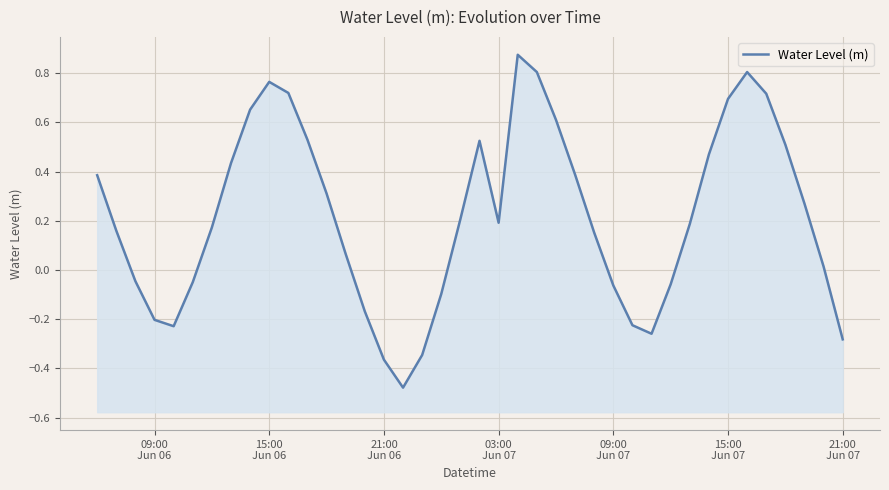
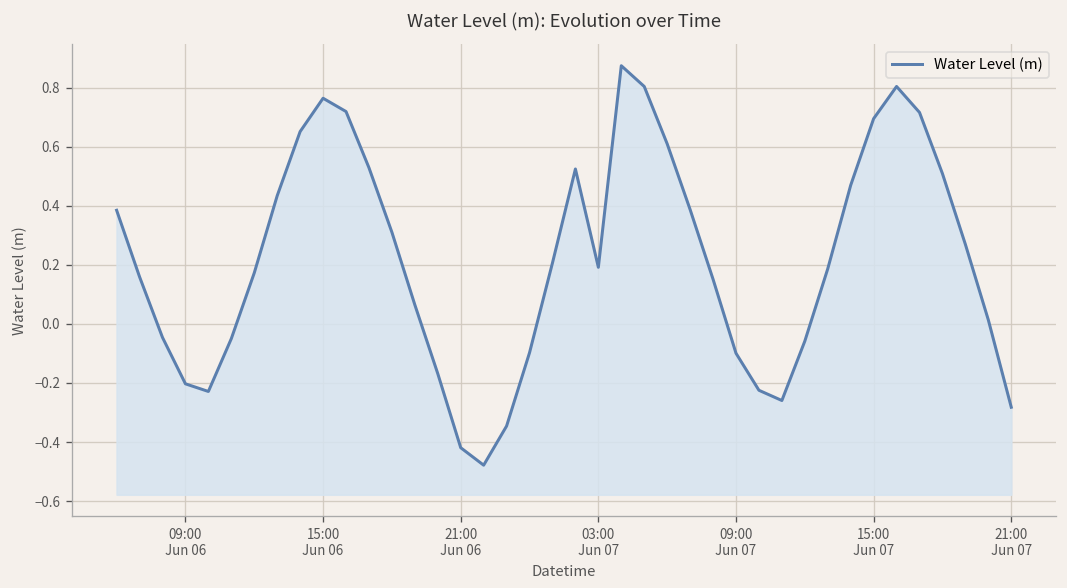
  {
    "09:00 Jun 06": -0.20,
    "15:00 Jun 06": 0.76,
-   "21:00 Jun 06": -0.36,
+   "21:00 Jun 06": -0.42,
    "03:00 Jun 07": 0.19,
-   "09:00 Jun 07": -0.06,
+   "09:00 Jun 07": -0.10,
    "15:00 Jun 07": 0.70,
    "21:00 Jun 07": -0.28
  }
